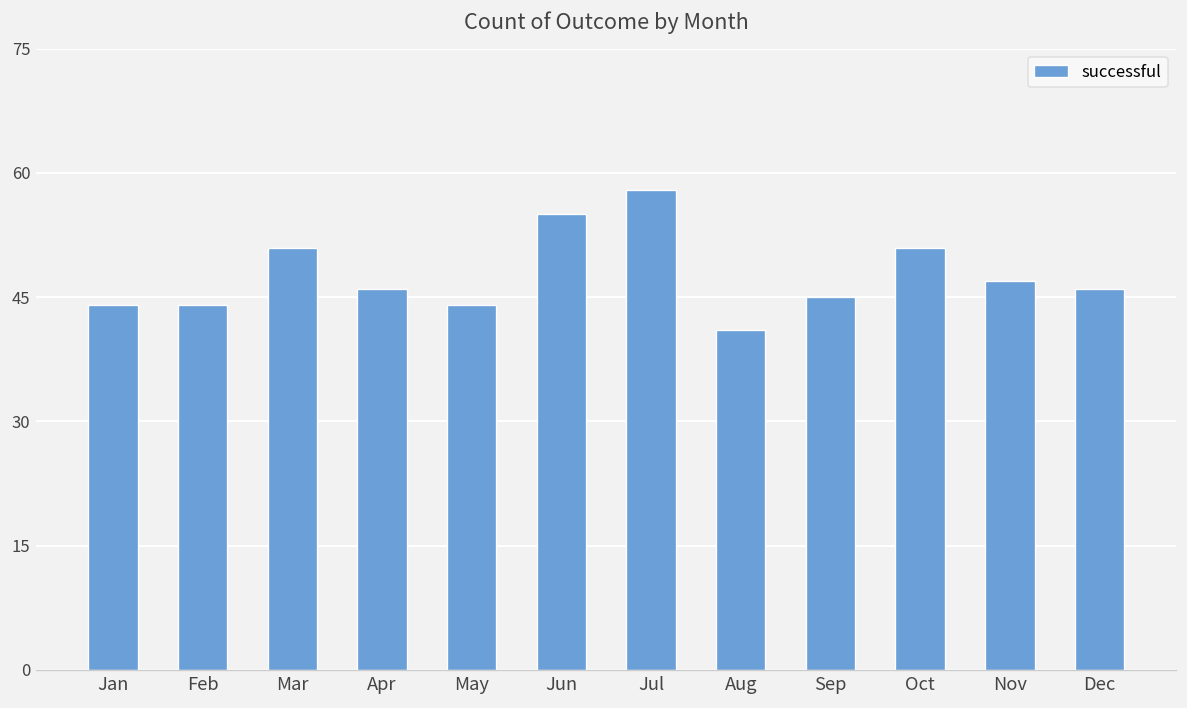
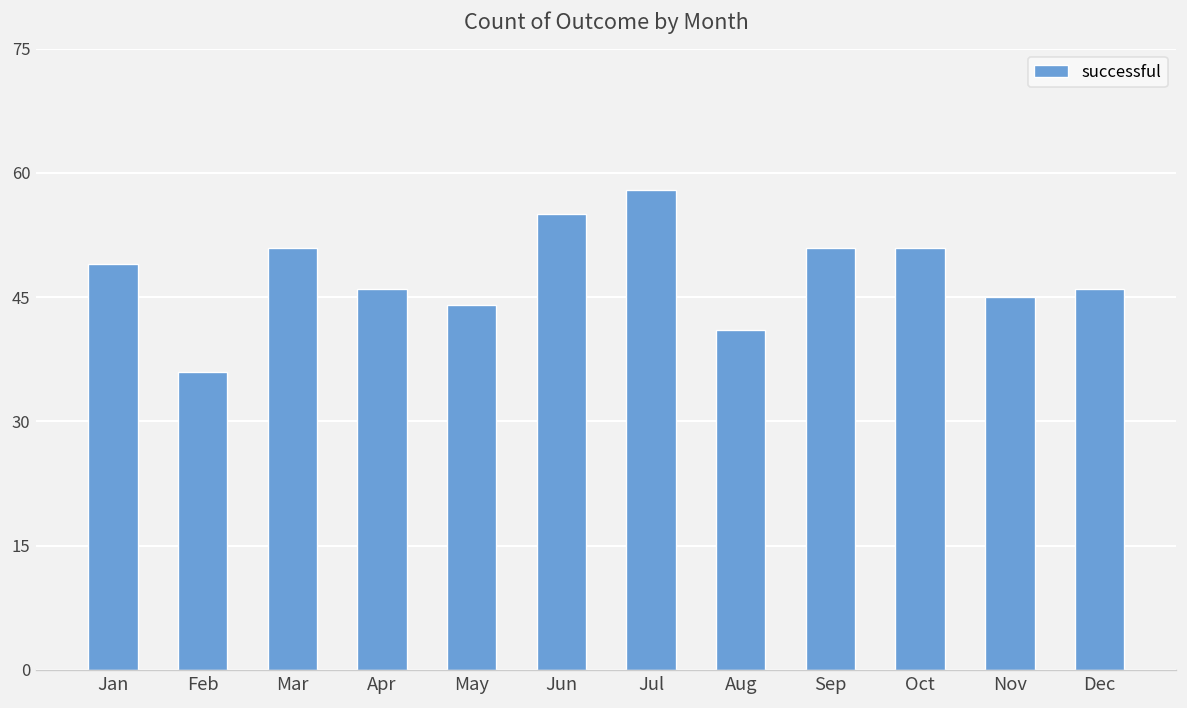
  {
-   "Jan": 44,
-   "Feb": 44,
+   "Jan": 49,
+   "Feb": 36,
    "Mar": 51,
    "Apr": 46,
    "May": 44,
    "Jun": 55,
    "Jul": 58,
    "Aug": 41,
-   "Sep": 45,
+   "Sep": 51,
    "Oct": 51,
-   "Nov": 47,
+   "Nov": 45,
    "Dec": 46
  }
